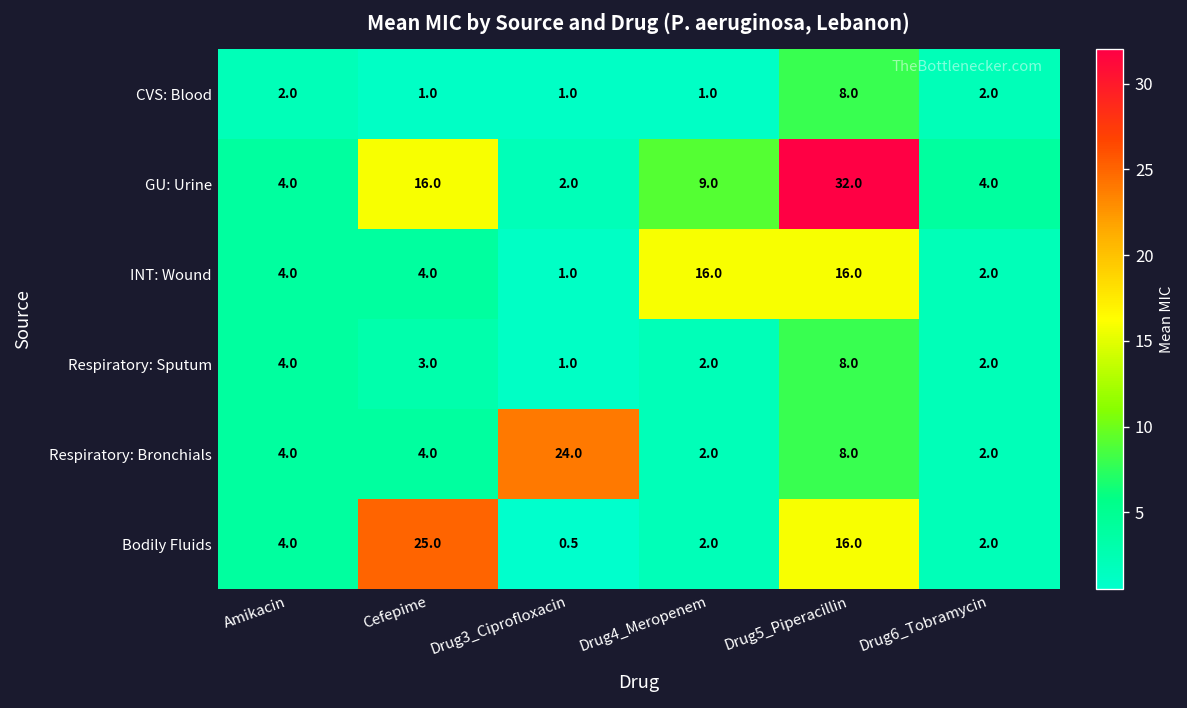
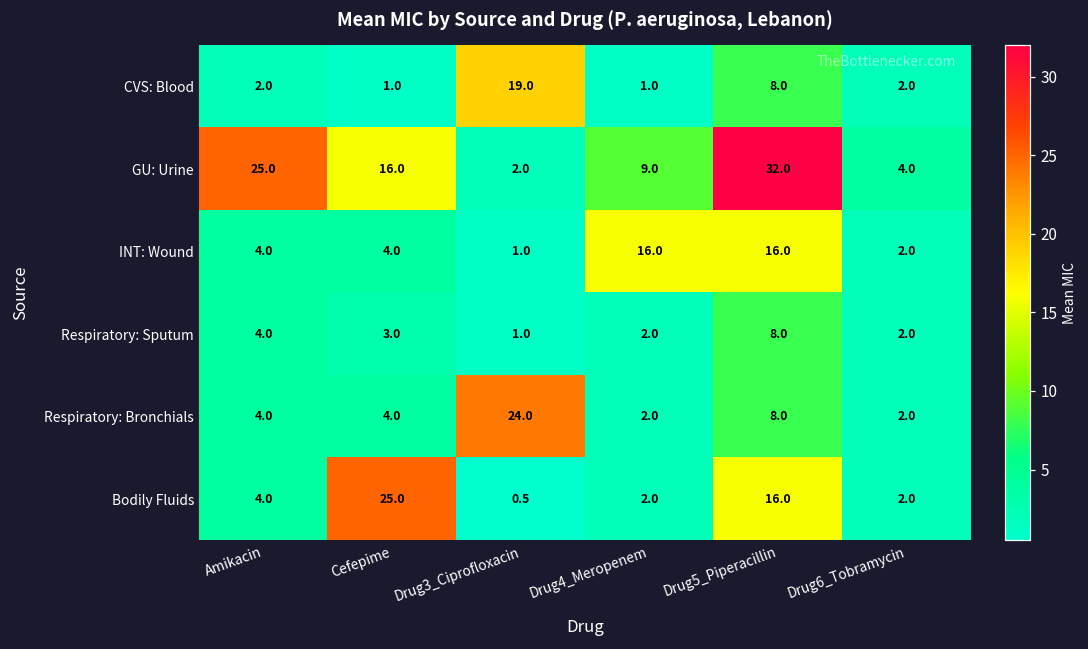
  {
    "CVS: Blood": {
      "Amikacin": 2.0,
      "Cefepime": 1.0,
-     "Drug3_Ciprofloxacin": 1.0,
+     "Drug3_Ciprofloxacin": 19.0,
      "Drug4_Meropenem": 1.0,
      "Drug5_Piperacillin": 8.0
    },
    "GU: Urine": {
-     "Amikacin": 4.0,
+     "Amikacin": 25.0,
      "Cefepime": 16.0,
      "Drug3_Ciprofloxacin": 2.0,
      "Drug4_Meropenem": 9.0,
      "Drug5_Piperacillin": 32.0,
      "Drug6_Tobramycin": 4.0
    },
    "INT: Wound": {
      "Amikacin": 4.0,
      "Cefepime": 4.0,
      "Drug3_Ciprofloxacin": 1.0,
      "Drug4_Meropenem": 16.0,
      "Drug5_Piperacillin": 16.0,
      "Drug6_Tobramycin": 2.0
    },
    "Respiratory: Sputum": {
      "Amikacin": 4.0,
      "Cefepime": 3.0,
      "Drug3_Ciprofloxacin": 1.0,
      "Drug4_Meropenem": 2.0,
      "Drug5_Piperacillin": 8.0,
      "Drug6_Tobramycin": 2.0
    },
    "Respiratory: Bronchials": {
      "Amikacin": 4.0,
      "Cefepime": 4.0,
      "Drug3_Ciprofloxacin": 24.0,
      "Drug4_Meropenem": 2.0,
      "Drug5_Piperacillin": 8.0,
      "Drug6_Tobramycin": 2.0
    },
    "Bodily Fluids": {
      "Amikacin": 4.0,
      "Cefepime": 25.0,
      "Drug3_Ciprofloxacin": 0.5,
      "Drug4_Meropenem": 2.0,
      "Drug5_Piperacillin": 16.0,
      "Drug6_Tobramycin": 2.0
    }
  }
